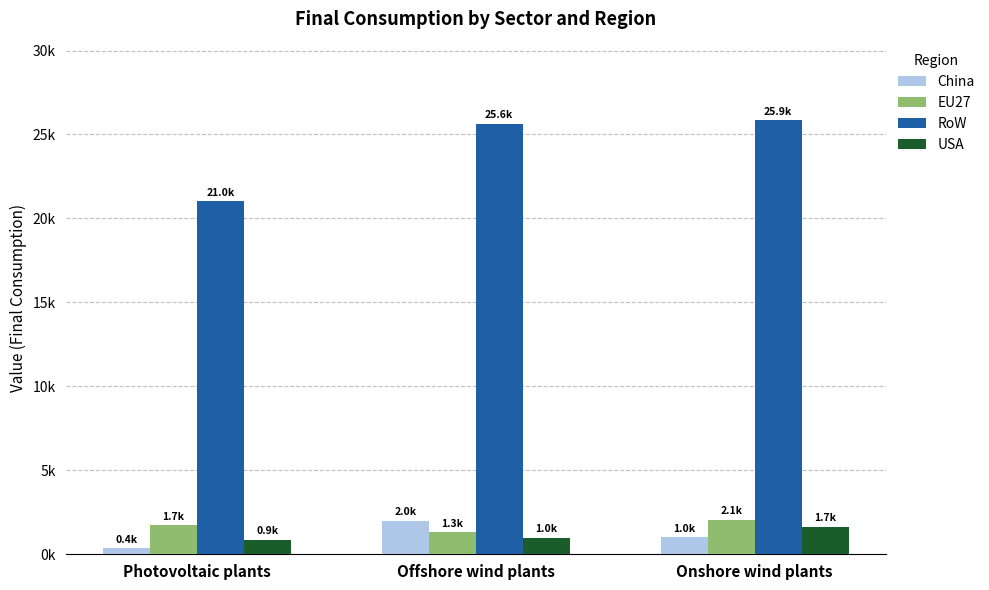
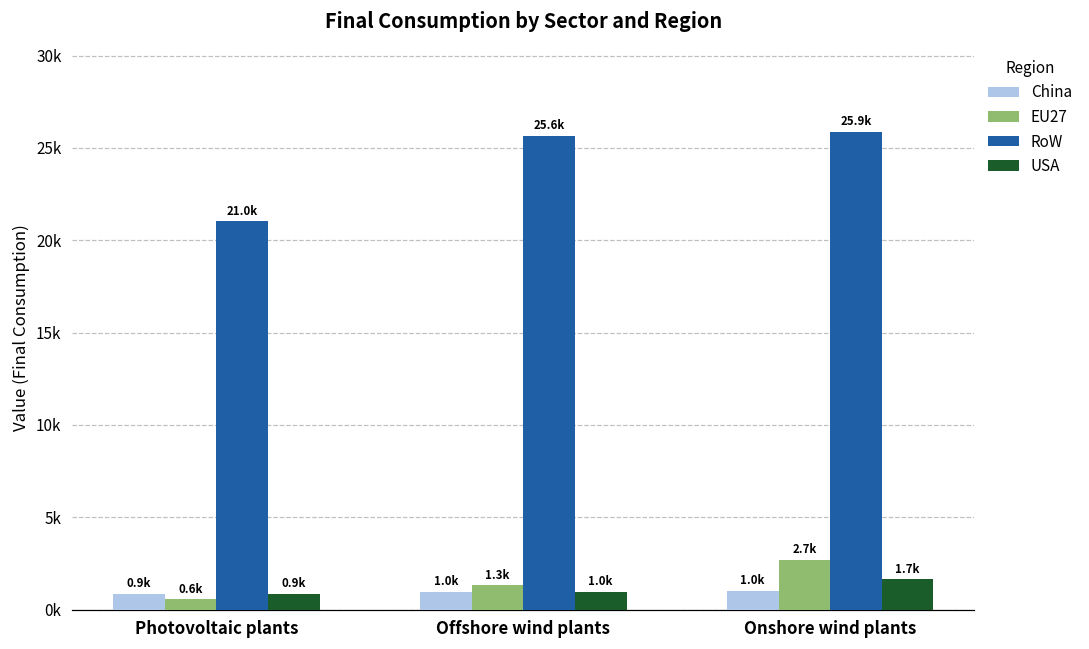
  {
    "China": {
-     "Photovoltaic plants": "0.4k",
-     "Offshore wind plants": "2.0k",
+     "Photovoltaic plants": "0.9k",
+     "Offshore wind plants": "1.0k",
      "Onshore wind plants": "1.0k"
    },
    "EU27": {
-     "Photovoltaic plants": "1.7k",
+     "Photovoltaic plants": "0.6k",
      "Offshore wind plants": "1.3k",
-     "Onshore wind plants": "2.1k"
+     "Onshore wind plants": "2.7k"
    },
    "RoW": {
      "Photovoltaic plants": "21.0k",
      "Offshore wind plants": "25.6k",
      "Onshore wind plants": "25.9k"
    },
    "USA": {
      "Photovoltaic plants": "0.9k",
      "Offshore wind plants": "1.0k",
      "Onshore wind plants": "1.7k"
    }
  }
